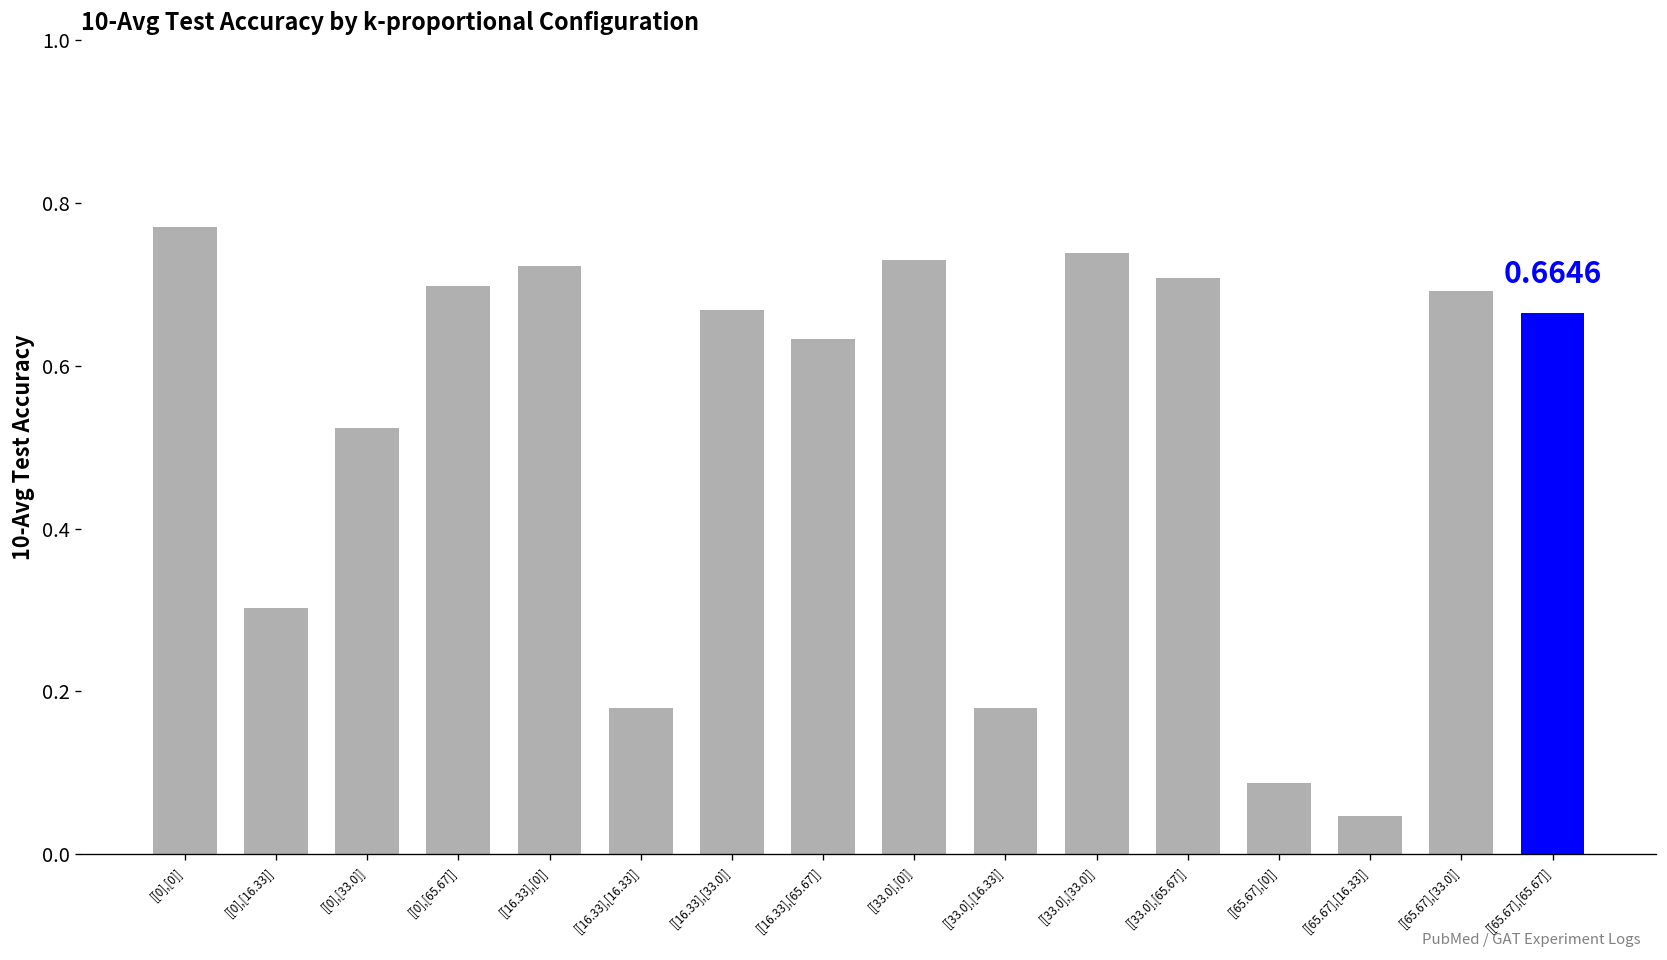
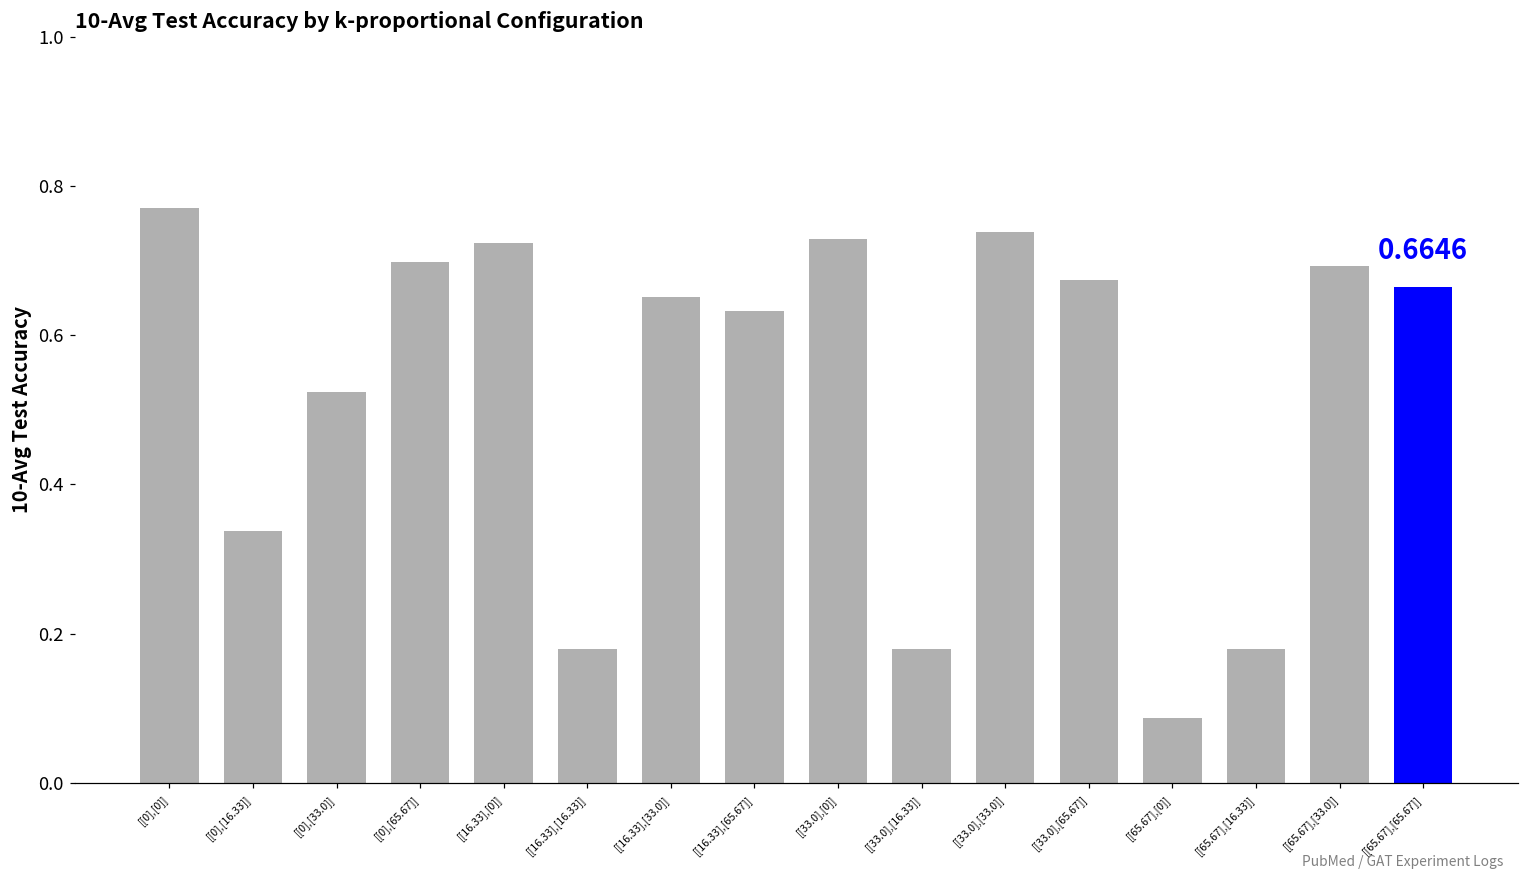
  {
    "[[0],[0]]": 0.77,
-   "[[0],[16.33]]": 0.30,
+   "[[0],[16.33]]": 0.34,
    "[[0],[33.0]]": 0.52,
    "[[0],[65.67]]": 0.70,
    "[[16.33],[0]]": 0.72,
    "[[16.33],[16.33]]": 0.18,
-   "[[16.33],[33.0]]": 0.67,
+   "[[16.33],[33.0]]": 0.65,
    "[[16.33],[65.67]]": 0.63,
    "[[33.0],[0]]": 0.73,
    "[[33.0],[16.33]]": 0.18,
    "[[33.0],[33.0]]": 0.74,
-   "[[33.0],[65.67]]": 0.71,
+   "[[33.0],[65.67]]": 0.67,
    "[[65.67],[0]]": 0.09,
-   "[[65.67],[16.33]]": 0.05,
+   "[[65.67],[16.33]]": 0.18,
    "[[65.67],[33.0]]": 0.69
  }
